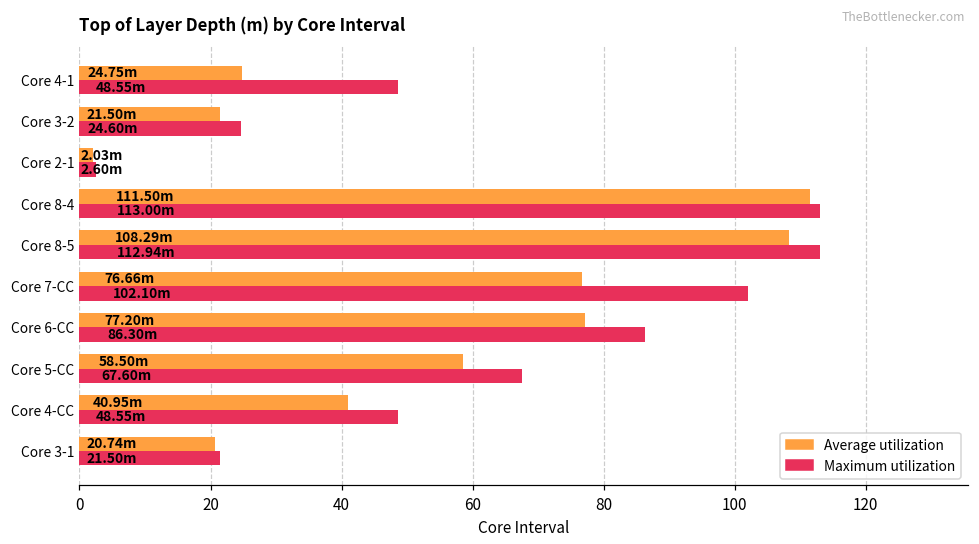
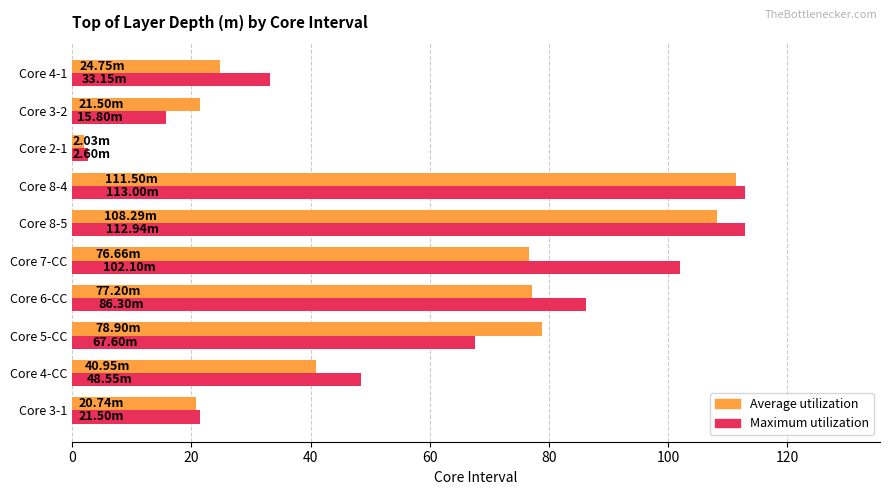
  {
    "Average utilization": {
      "Core 4-1": "24.75m",
      "Core 3-2": "21.50m",
      "Core 2-1": "2.03m",
      "Core 8-4": "111.50m",
      "Core 8-5": "108.29m",
      "Core 7-CC": "76.66m",
      "Core 6-CC": "77.20m",
-     "Core 5-CC": "58.50m",
+     "Core 5-CC": "78.90m",
      "Core 4-CC": "40.95m",
      "Core 3-1": "20.74m"
    },
    "Maximum utilization": {
-     "Core 4-1": "48.55m",
-     "Core 3-2": "24.60m",
+     "Core 4-1": "33.15m",
+     "Core 3-2": "15.80m",
      "Core 2-1": "2.60m",
      "Core 8-4": "113.00m",
      "Core 8-5": "112.94m",
      "Core 7-CC": "102.10m",
      "Core 6-CC": "86.30m",
      "Core 5-CC": "67.60m",
      "Core 4-CC": "48.55m",
      "Core 3-1": "21.50m"
    }
  }
